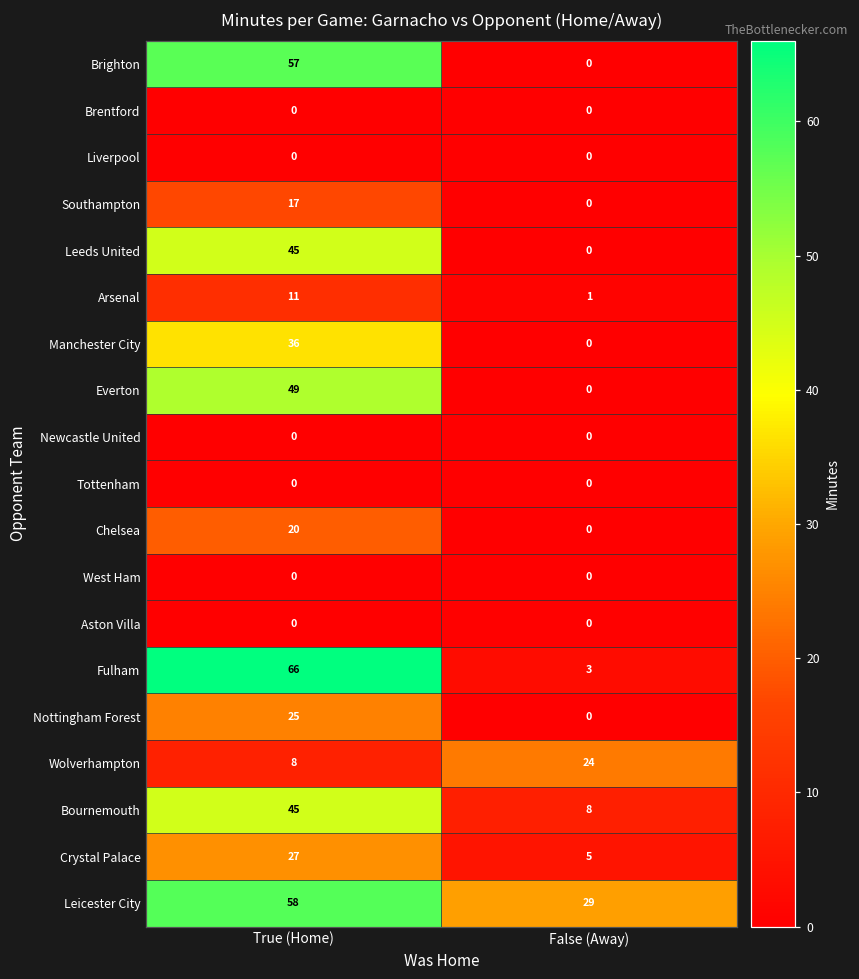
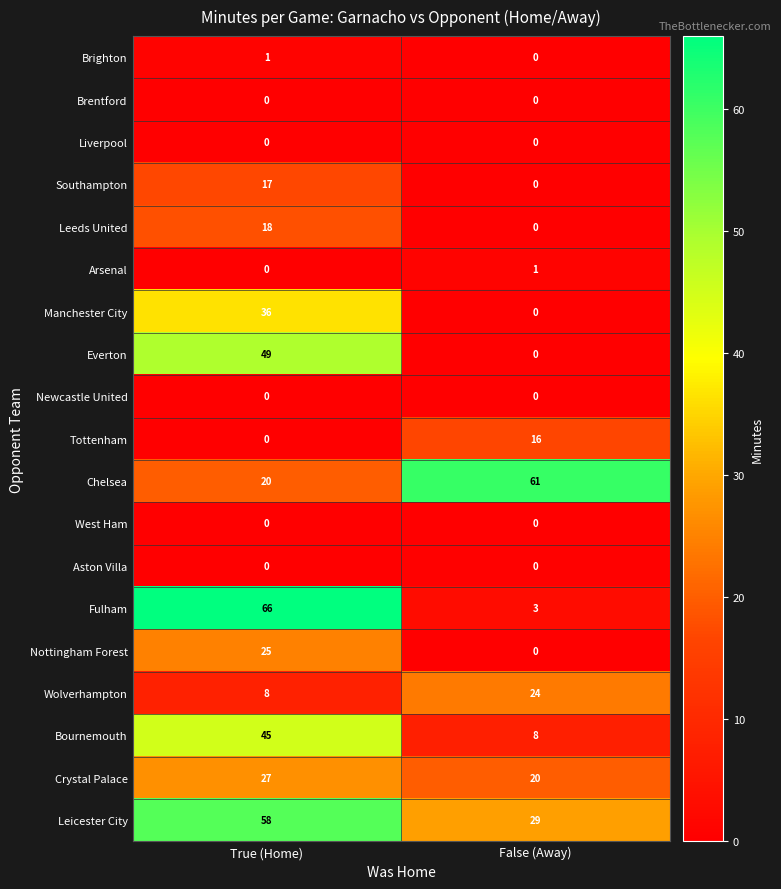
  {
    "Brighton": {
-     "True (Home)": 57,
+     "True (Home)": 1,
      "False (Away)": 0
    },
    "Brentford": {
      "True (Home)": 0,
      "False (Away)": 0
    },
    "Liverpool": {
      "True (Home)": 0,
      "False (Away)": 0
    },
    "Southampton": {
      "True (Home)": 17,
      "False (Away)": 0
    },
    "Leeds United": {
-     "True (Home)": 45,
+     "True (Home)": 18,
      "False (Away)": 0
    },
    "Arsenal": {
-     "True (Home)": 11,
+     "True (Home)": 0,
      "False (Away)": 1
    },
    "Manchester City": {
      "True (Home)": 36,
      "False (Away)": 0
    },
    "Everton": {
      "True (Home)": 49,
      "False (Away)": 0
    },
    "Newcastle United": {
      "True (Home)": 0,
      "False (Away)": 0
    },
    "Tottenham": {
      "True (Home)": 0,
-     "False (Away)": 0
+     "False (Away)": 16
    },
    "Chelsea": {
      "True (Home)": 20,
-     "False (Away)": 0
+     "False (Away)": 61
    },
    "West Ham": {
      "True (Home)": 0,
      "False (Away)": 0
    },
    "Aston Villa": {
      "True (Home)": 0,
      "False (Away)": 0
    },
    "Fulham": {
      "True (Home)": 66,
      "False (Away)": 3
    },
    "Nottingham Forest": {
      "True (Home)": 25,
      "False (Away)": 0
    },
    "Wolverhampton": {
      "True (Home)": 8,
      "False (Away)": 24
    },
    "Bournemouth": {
      "True (Home)": 45,
      "False (Away)": 8
    },
    "Crystal Palace": {
      "True (Home)": 27,
-     "False (Away)": 5
+     "False (Away)": 20
    },
    "Leicester City": {
      "True (Home)": 58,
      "False (Away)": 29
    }
  }
